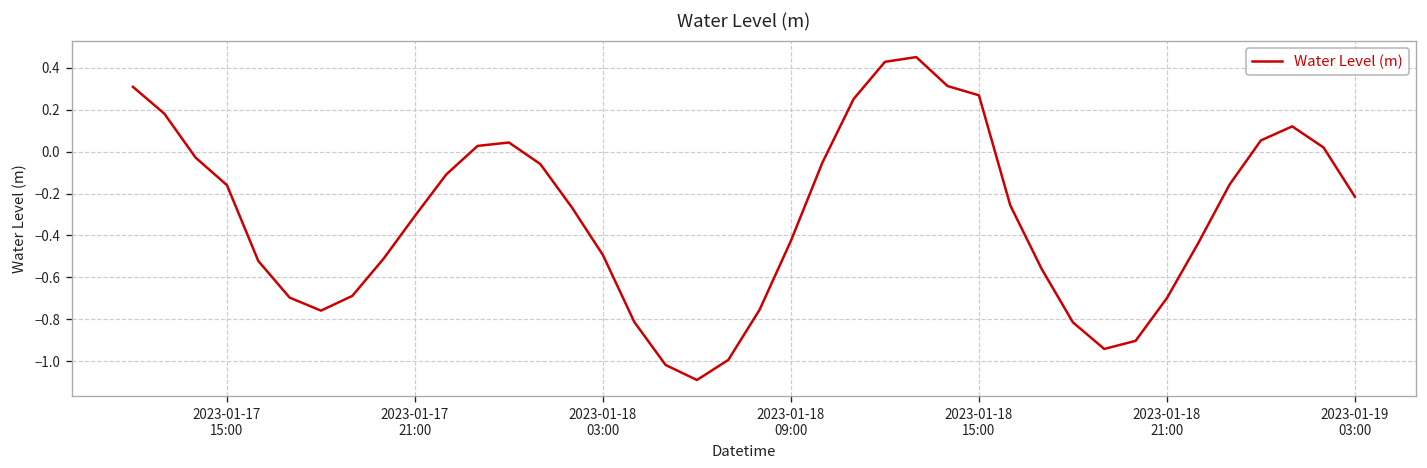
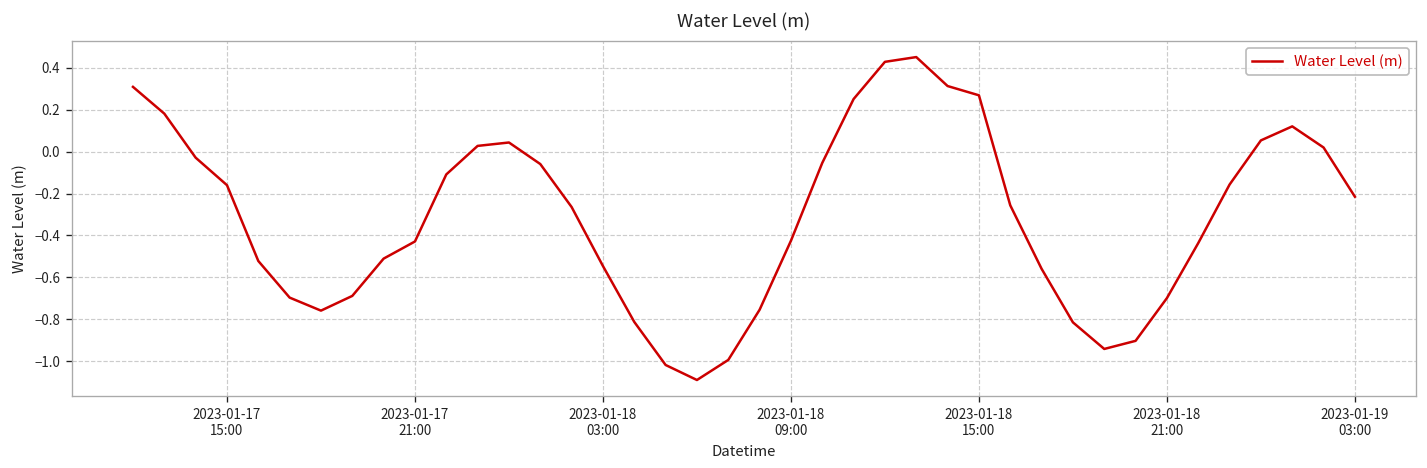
  {
    "2023-01-17 15:00": -0.16,
-   "2023-01-17 21:00": -0.31,
-   "2023-01-18 03:00": -0.49,
+   "2023-01-17 21:00": -0.43,
+   "2023-01-18 03:00": -0.55,
    "2023-01-18 09:00": -0.43,
    "2023-01-18 15:00": 0.27,
    "2023-01-18 21:00": -0.70,
    "2023-01-19 03:00": -0.22
  }
